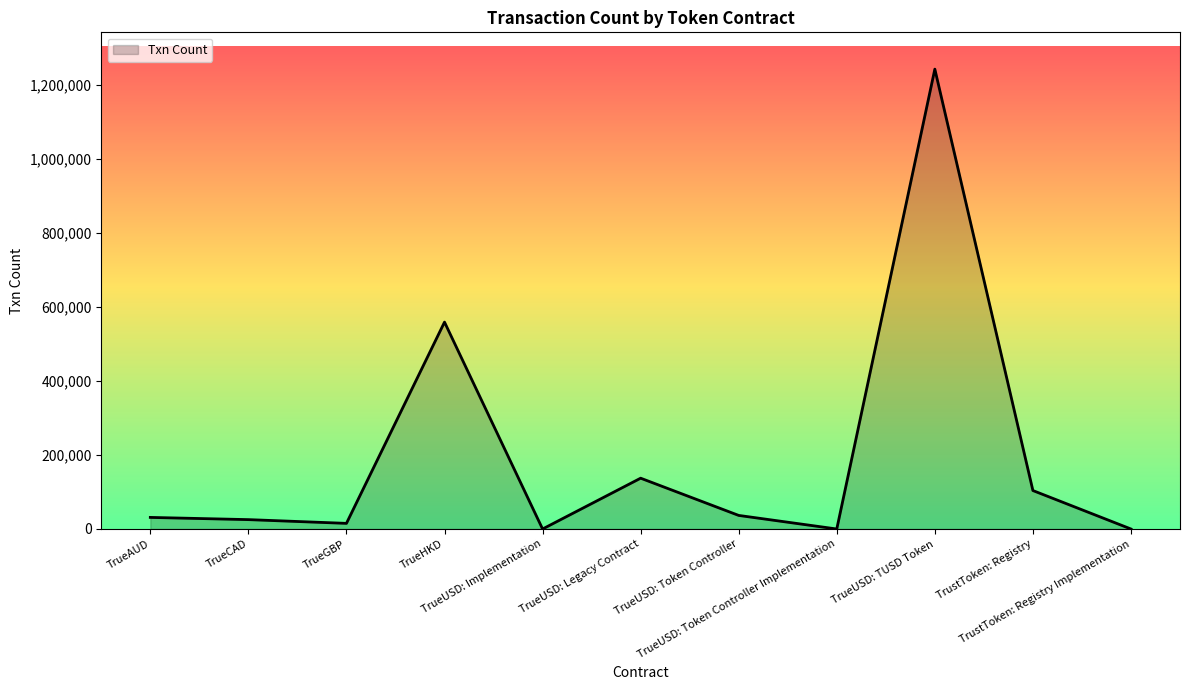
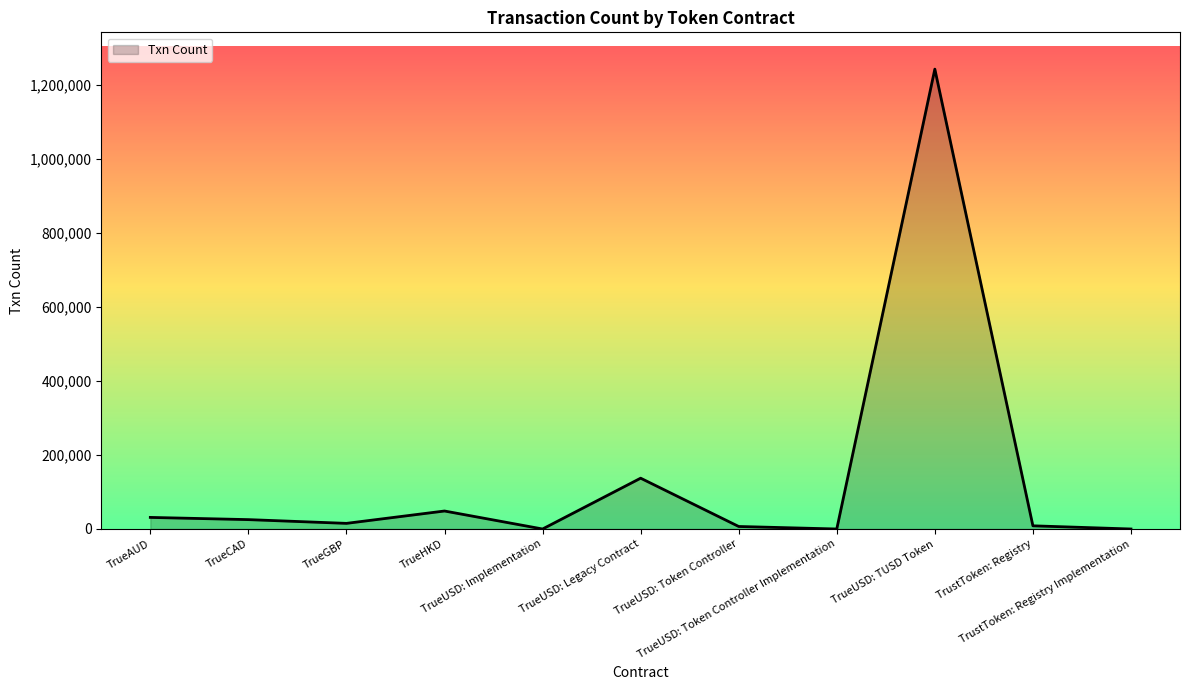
  {
    "TrueAUD": "30,000",
    "TrueCAD": "30,000",
    "TrueGBP": "20,000",
-   "TrueHKD": "560,000",
+   "TrueHKD": "50,000",
    "TrueUSD: Implementation": "0",
    "TrueUSD: Legacy Contract": "140,000",
-   "TrueUSD: Token Controller": "40,000",
+   "TrueUSD: Token Controller": "10,000",
    "TrueUSD: Token Controller Implementation": "0",
    "TrueUSD: TUSD Token": "1,240,000",
-   "TrustToken: Registry": "100,000",
+   "TrustToken: Registry": "10,000",
    "TrustToken: Registry Implementation": "0"
  }
